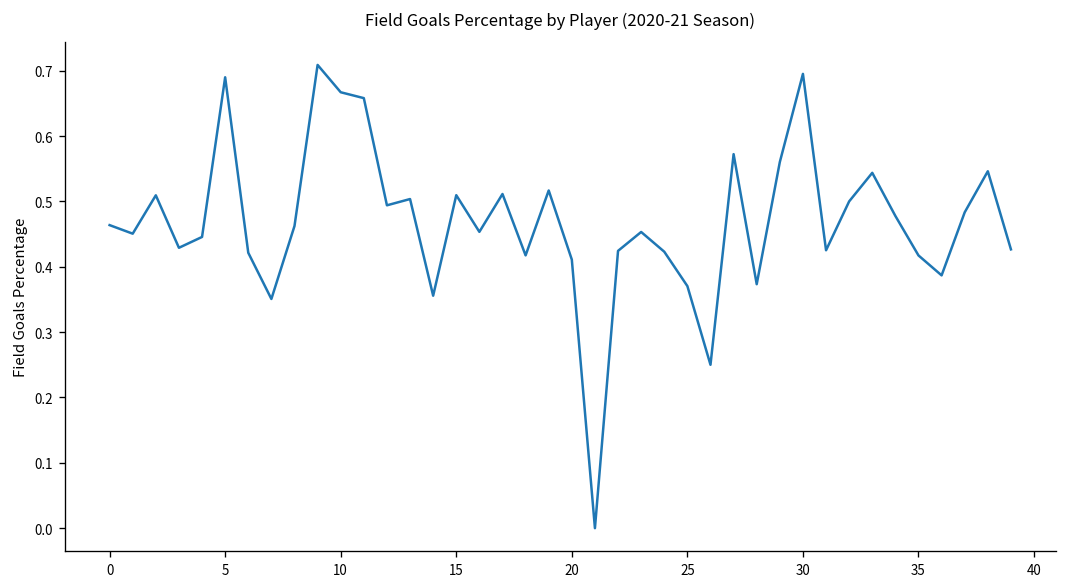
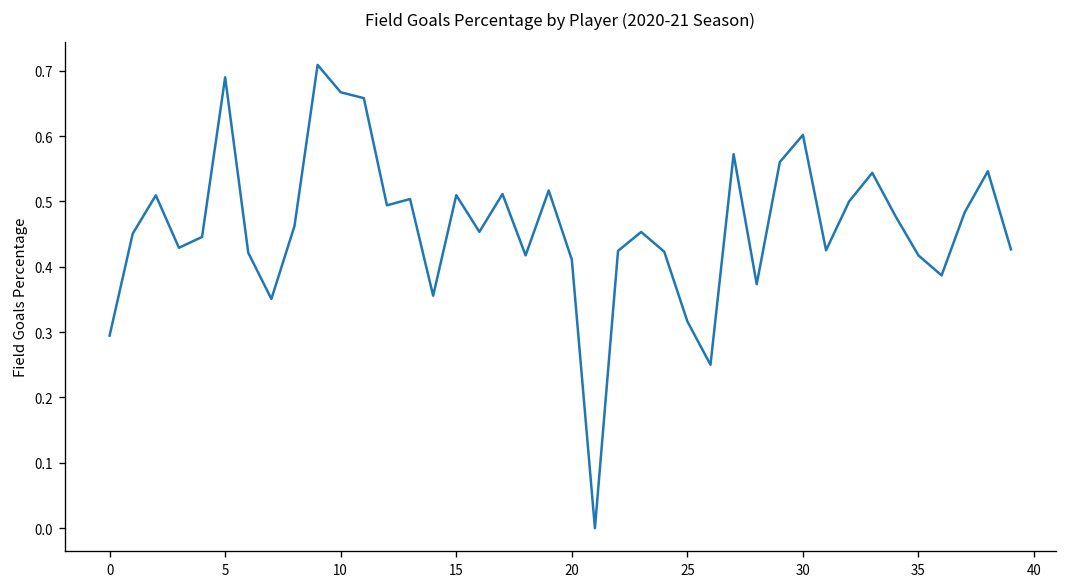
  {
-   "0": 0.46,
+   "0": 0.29,
    "5": 0.69,
    "10": 0.67,
    "15": 0.51,
    "20": 0.41,
-   "25": 0.37,
-   "30": 0.70,
+   "25": 0.32,
+   "30": 0.60,
    "35": 0.42
  }
